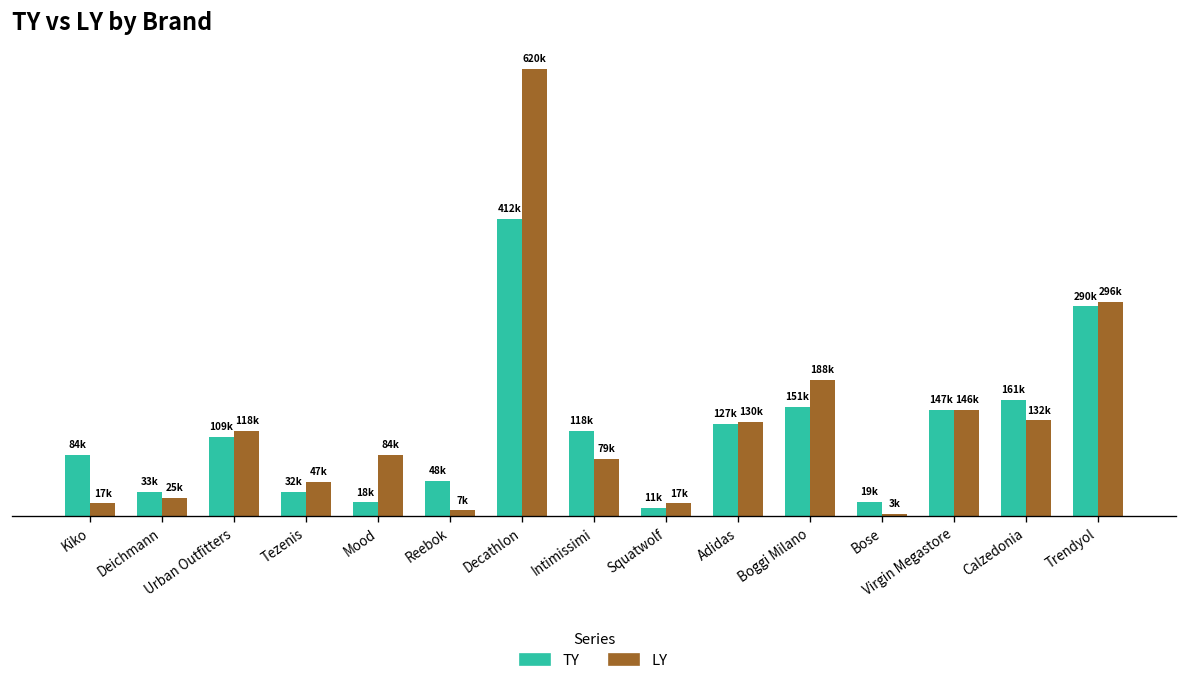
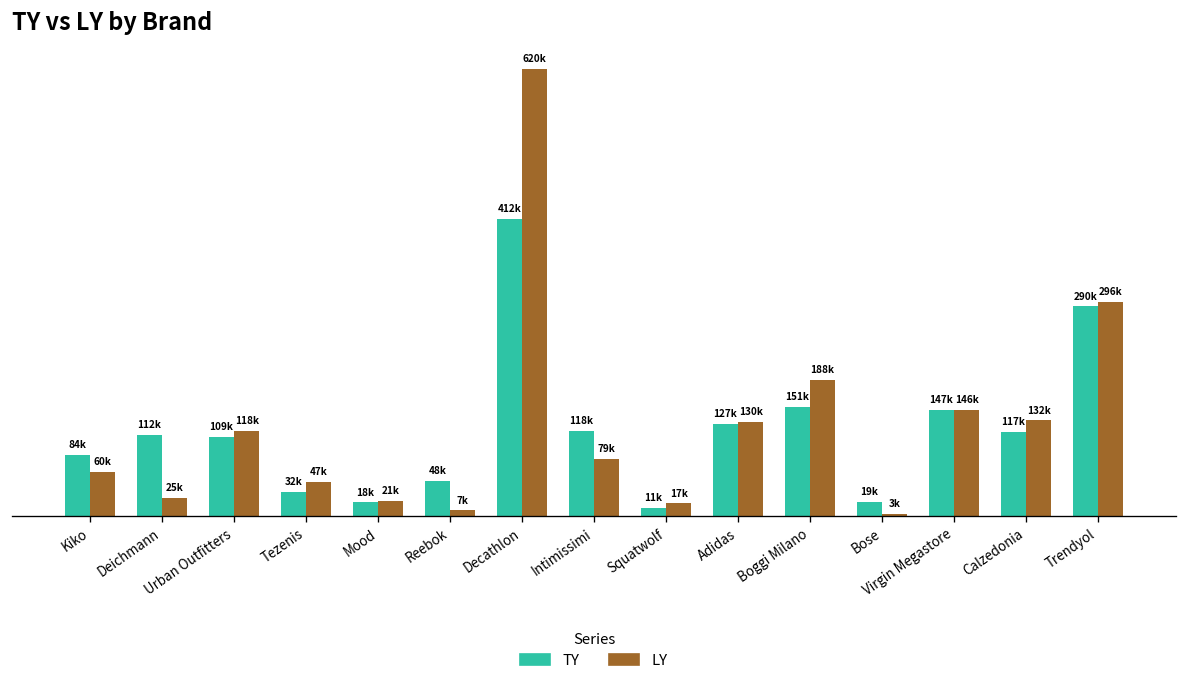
  {
    "TY": {
      "Kiko": "84k",
-     "Deichmann": "33k",
+     "Deichmann": "112k",
      "Urban Outfitters": "109k",
      "Tezenis": "32k",
      "Mood": "18k",
      "Reebok": "48k",
      "Decathlon": "412k",
      "Intimissimi": "118k",
      "Squatwolf": "11k",
      "Adidas": "127k",
      "Boggi Milano": "151k",
      "Bose": "19k",
      "Virgin Megastore": "147k",
-     "Calzedonia": "161k",
+     "Calzedonia": "117k",
      "Trendyol": "290k"
    },
    "LY": {
-     "Kiko": "17k",
+     "Kiko": "60k",
      "Deichmann": "25k",
      "Urban Outfitters": "118k",
      "Tezenis": "47k",
-     "Mood": "84k",
+     "Mood": "21k",
      "Reebok": "7k",
      "Decathlon": "620k",
      "Intimissimi": "79k",
      "Squatwolf": "17k",
      "Adidas": "130k",
      "Boggi Milano": "188k",
      "Bose": "3k",
      "Virgin Megastore": "146k",
      "Calzedonia": "132k",
      "Trendyol": "296k"
    }
  }
